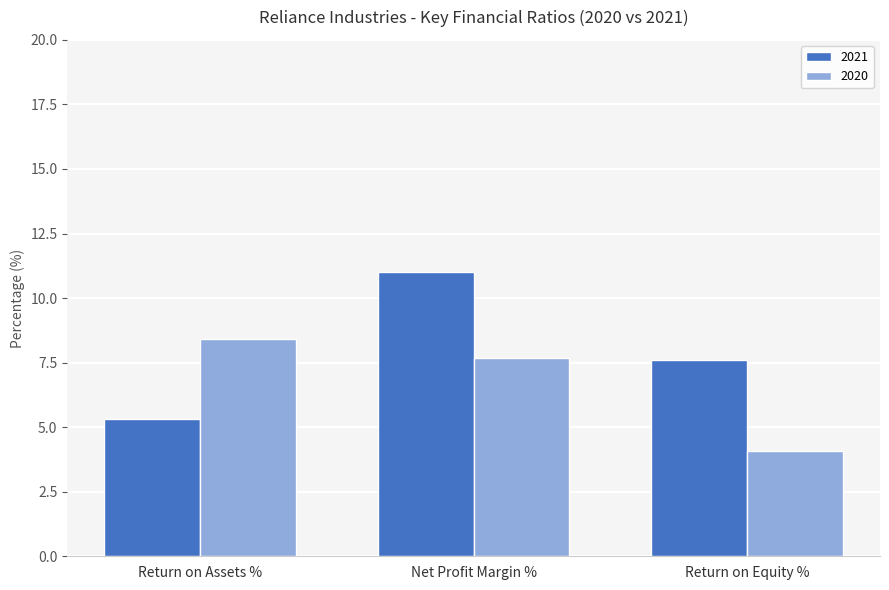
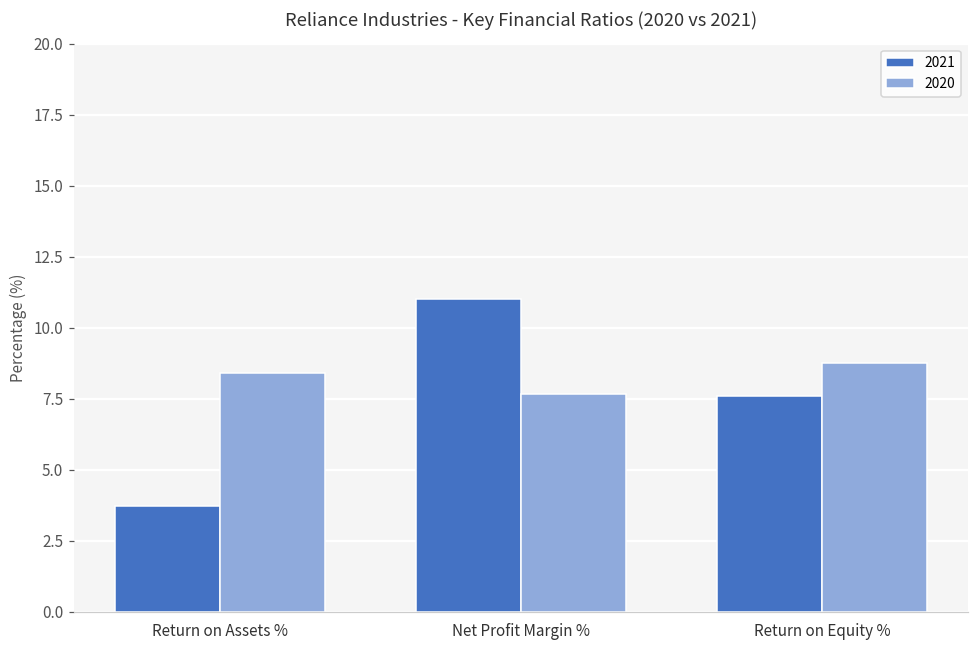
  {
    "2021": {
-     "Return on Assets %": 5.3,
+     "Return on Assets %": 3.7,
      "Net Profit Margin %": 11.0,
      "Return on Equity %": 7.6
    },
    "2020": {
      "Return on Assets %": 8.4,
      "Net Profit Margin %": 7.7,
-     "Return on Equity %": 4.1
+     "Return on Equity %": 8.8
    }
  }
